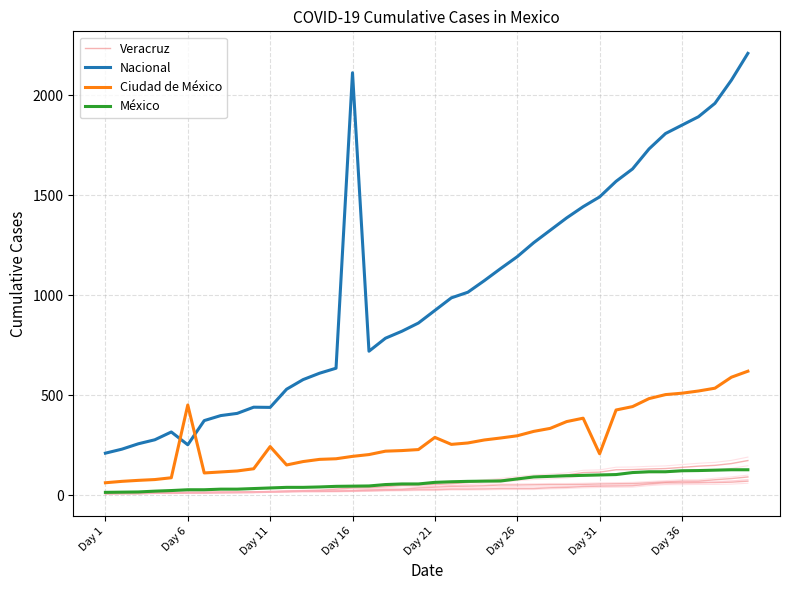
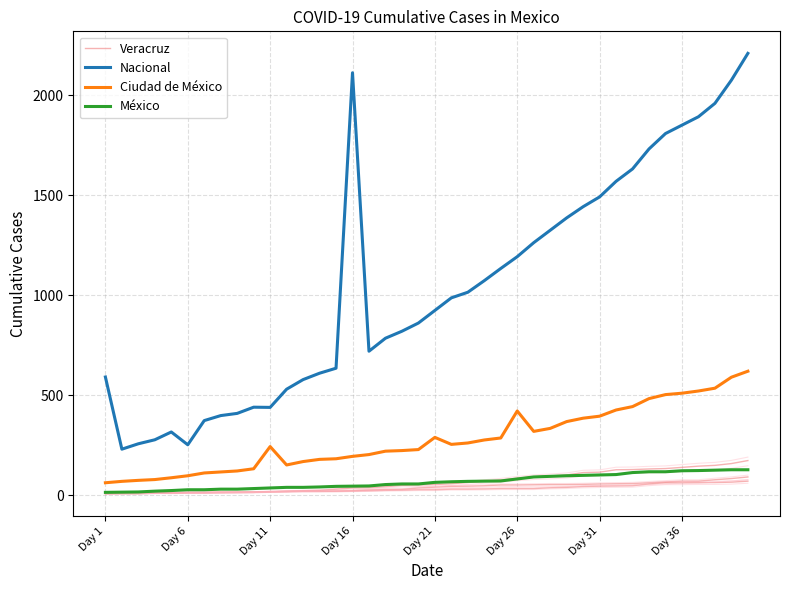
  {
    "Nacional": {
-     "Day 1": 210,
+     "Day 1": 590,
      "Day 6": 250,
      "Day 11": 440,
      "Day 16": 2110,
      "Day 21": 920,
      "Day 26": 1190,
      "Day 31": 1490,
      "Day 36": 1850
    },
    "Ciudad de México": {
      "Day 1": 60,
-     "Day 6": 450,
+     "Day 6": 100,
      "Day 11": 240,
      "Day 16": 190,
      "Day 21": 290,
-     "Day 26": 300,
-     "Day 31": 210,
+     "Day 26": 420,
+     "Day 31": 400,
      "Day 36": 510
    },
    "México": {
      "Day 11": 40
    }
  }
